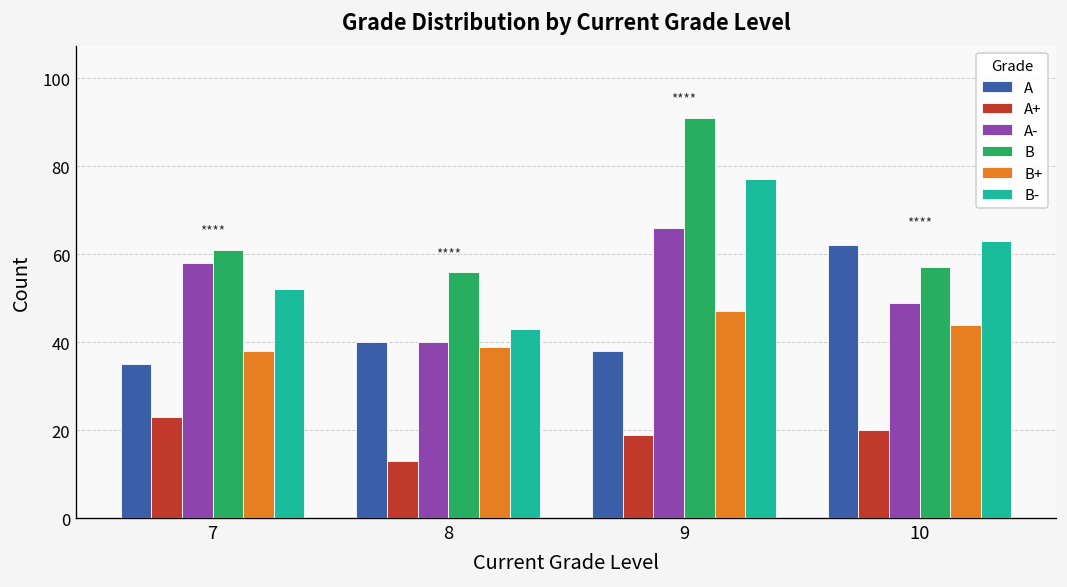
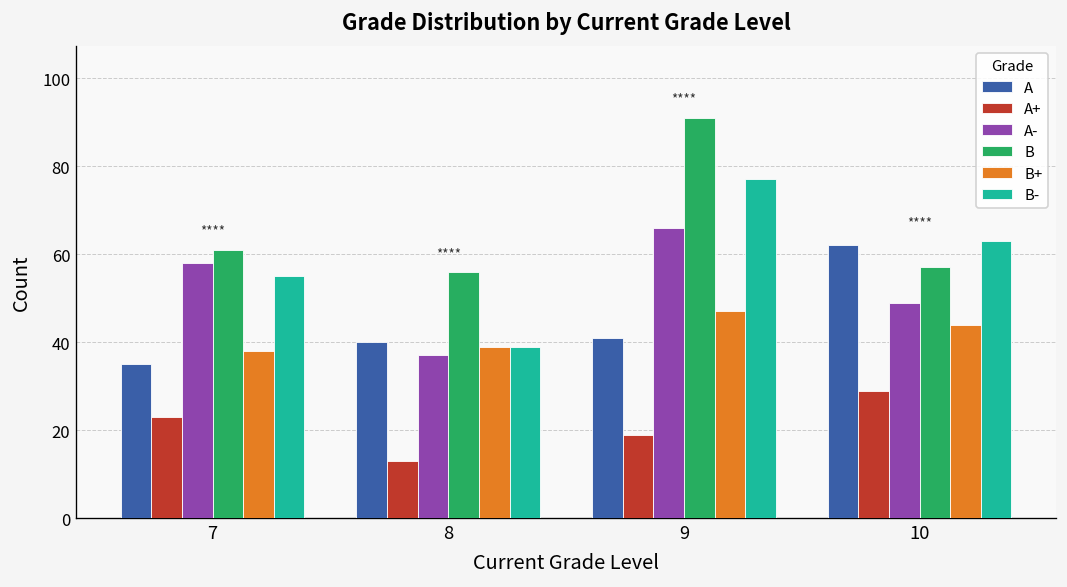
  {
    "A": {
      "7": 35,
      "8": 40,
-     "9": 38,
+     "9": 41,
      "10": 62
    },
    "A+": {
      "7": 23,
      "8": 13,
      "9": 19,
-     "10": 20
+     "10": 29
    },
    "A-": {
      "7": 58,
-     "8": 40,
+     "8": 37,
      "9": 66,
      "10": 49
    },
    "B": {
      "7": 61,
      "8": 56,
      "9": 91,
      "10": 57
    },
    "B+": {
      "7": 38,
      "8": 39,
      "9": 47,
      "10": 44
    },
    "B-": {
-     "7": 52,
-     "8": 43,
+     "7": 55,
+     "8": 39,
      "9": 77,
      "10": 63
    }
  }
